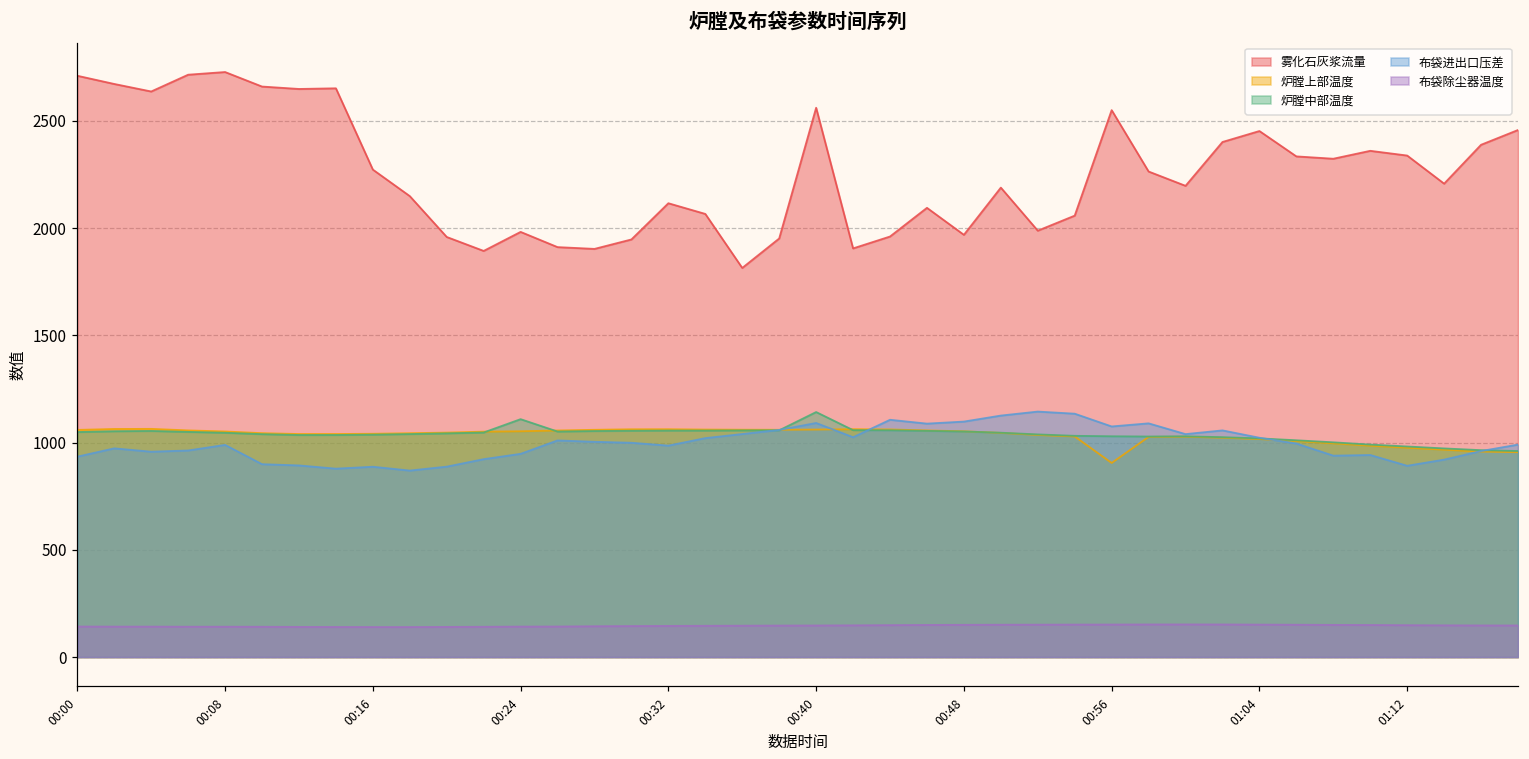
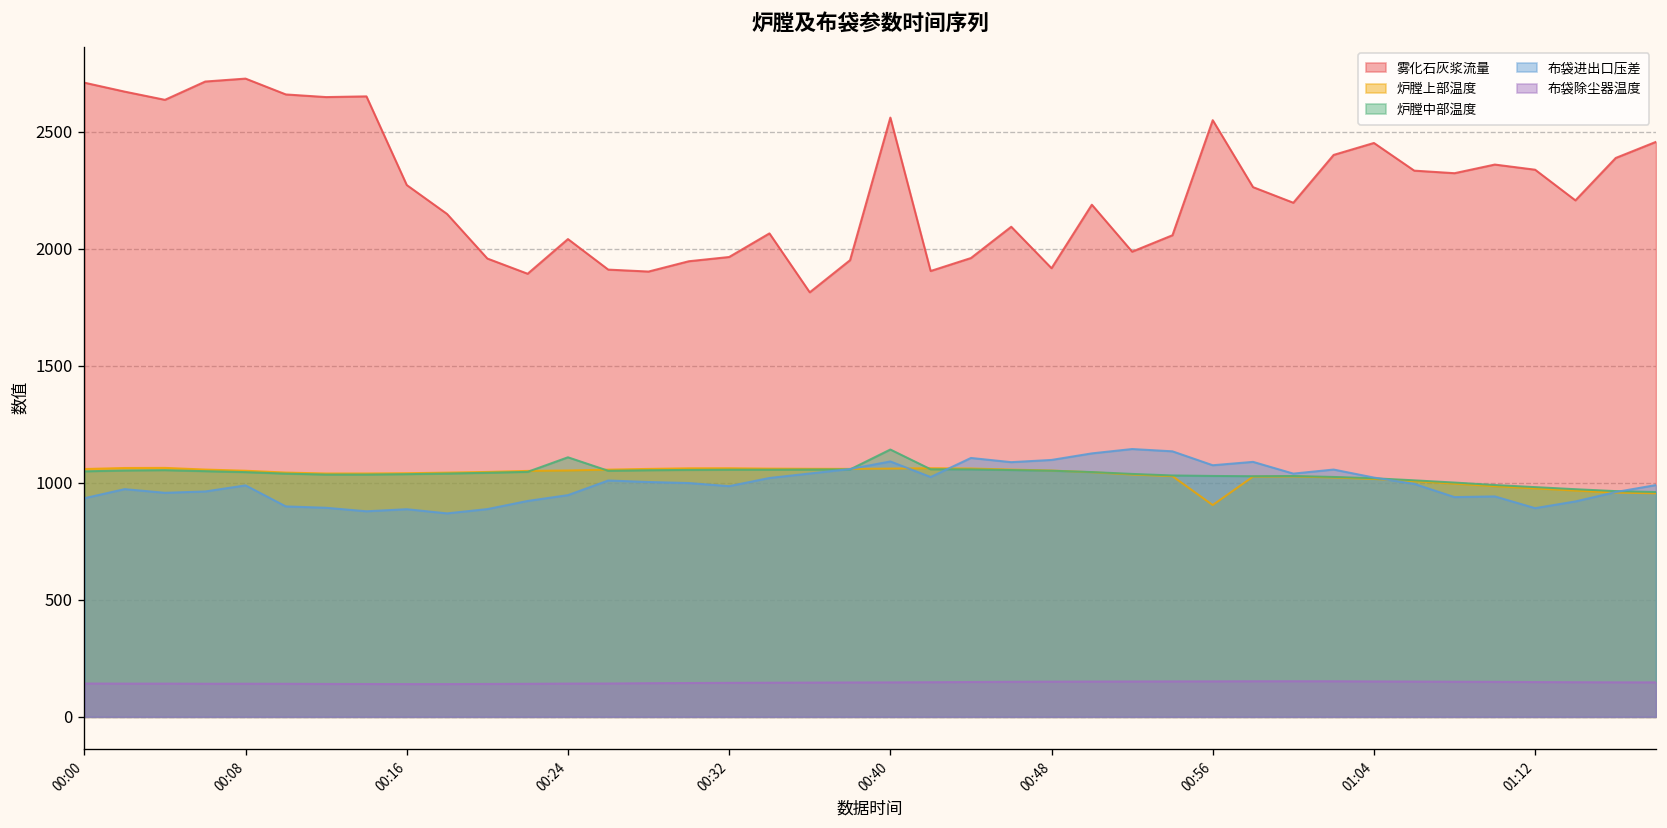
  {
    "雾化石灰浆流量": {
      "00:00": 2710,
      "00:08": 2730,
      "00:16": 2270,
-     "00:24": 1980,
-     "00:32": 2120,
+     "00:24": 2040,
+     "00:32": 1970,
      "00:40": 2560,
-     "00:48": 1970,
+     "00:48": 1920,
      "00:56": 2550,
      "01:04": 2450,
      "01:12": 2340
    },
    "炉膛上部温度": {
      "00:24": 1050,
      "00:40": 1060,
      "00:56": 910
    },
    "炉膛中部温度": {
      "00:24": 1110,
      "00:40": 1140,
      "00:56": 1030
    }
  }
